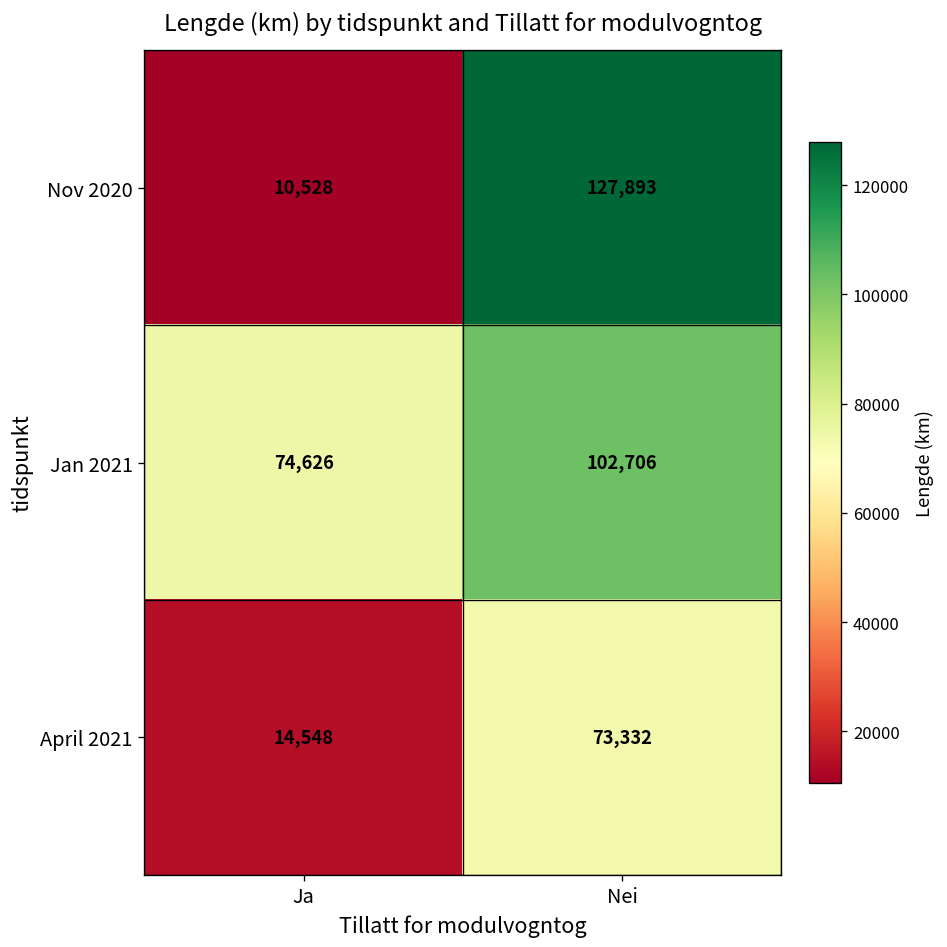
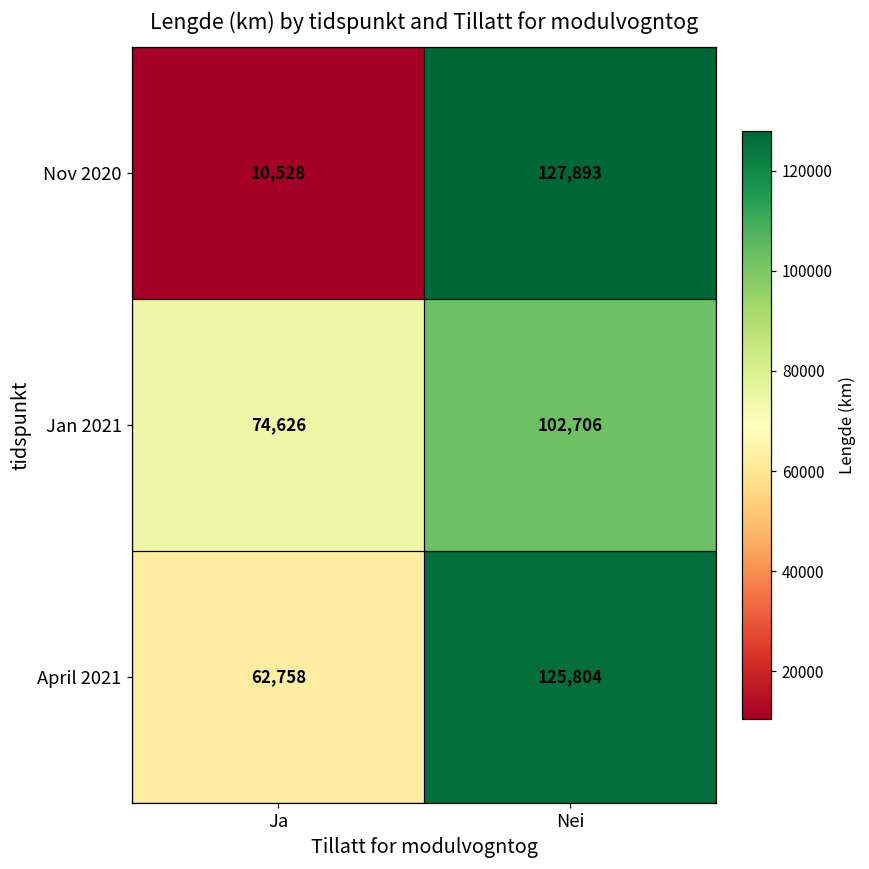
  {
    "Nov 2020": {
      "Ja": "10,528",
      "Nei": "127,893"
    },
    "Jan 2021": {
      "Ja": "74,626",
      "Nei": "102,706"
    },
    "April 2021": {
-     "Ja": "14,548",
-     "Nei": "73,332"
+     "Ja": "62,758",
+     "Nei": "125,804"
    }
  }
